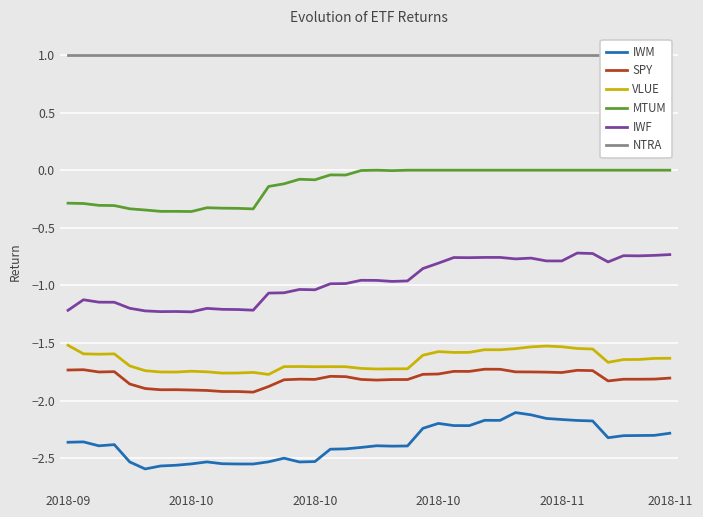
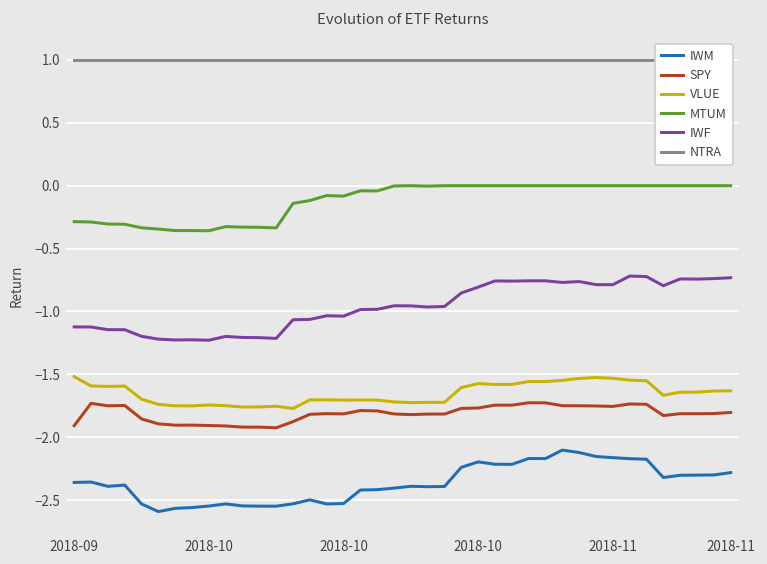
  {
    "IWM": {
      "2018-09": -2.36
    },
    "SPY": {
-     "2018-09": -1.73
+     "2018-09": -1.91
    },
    "VLUE": {
      "2018-09": -1.52
    },
    "MTUM": {
      "2018-09": -0.29
    },
    "IWF": {
-     "2018-09": -1.22
+     "2018-09": -1.12
    },
    "NTRA": {
      "2018-09": 1.00
    }
  }
